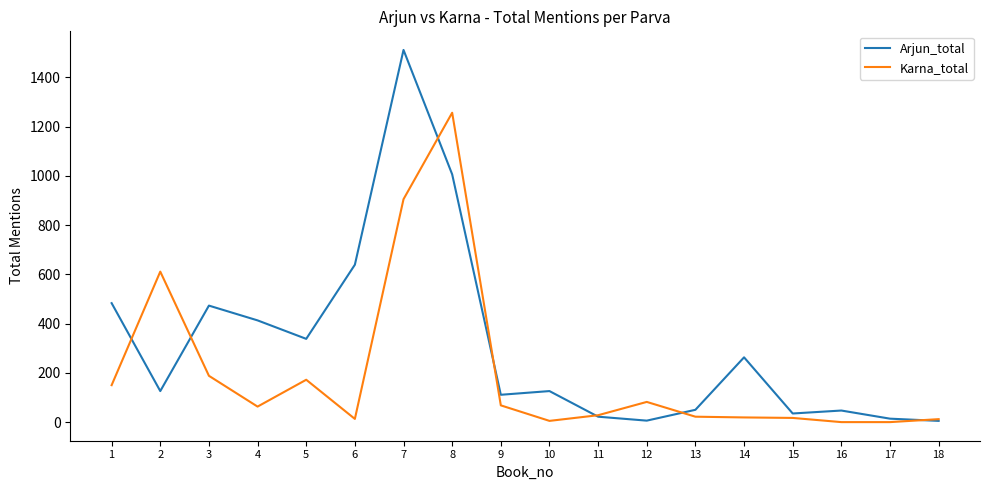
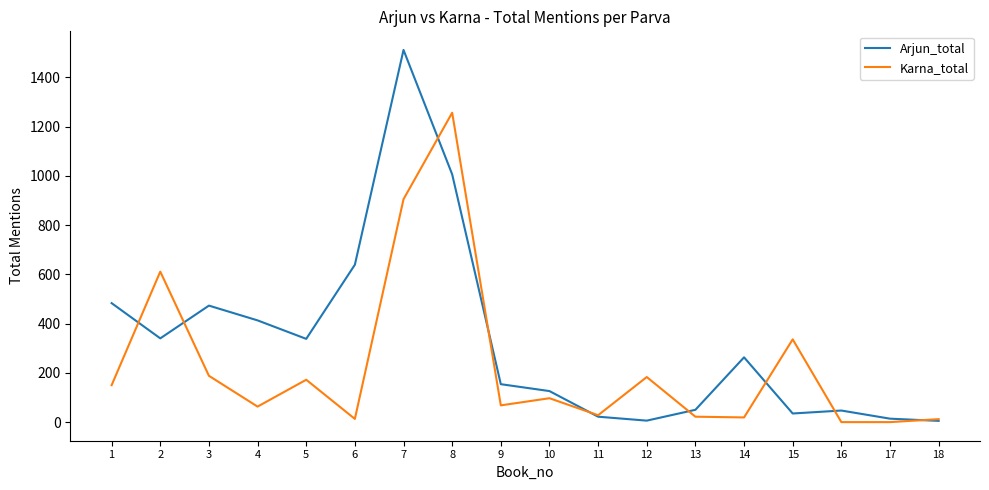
  {
    "Arjun_total": {
      "1": 480,
-     "2": 130,
+     "2": 340,
      "3": 470,
      "4": 410,
      "5": 340,
      "6": 640,
      "7": 1510,
      "8": 1010,
-     "9": 110,
+     "9": 150,
      "10": 130,
      "12": 10,
      "13": 50,
      "14": 260,
      "15": 40,
      "16": 50,
      "17": 10
    },
    "Karna_total": {
      "1": 150,
      "2": 610,
      "3": 190,
      "4": 60,
      "5": 170,
      "6": 10,
      "7": 910,
      "8": 1260,
      "9": 70,
-     "10": 10,
-     "12": 80,
+     "10": 100,
+     "12": 180,
      "13": 20,
      "14": 20,
-     "15": 20,
+     "15": 340,
      "16": 0,
      "17": 0
    }
  }
